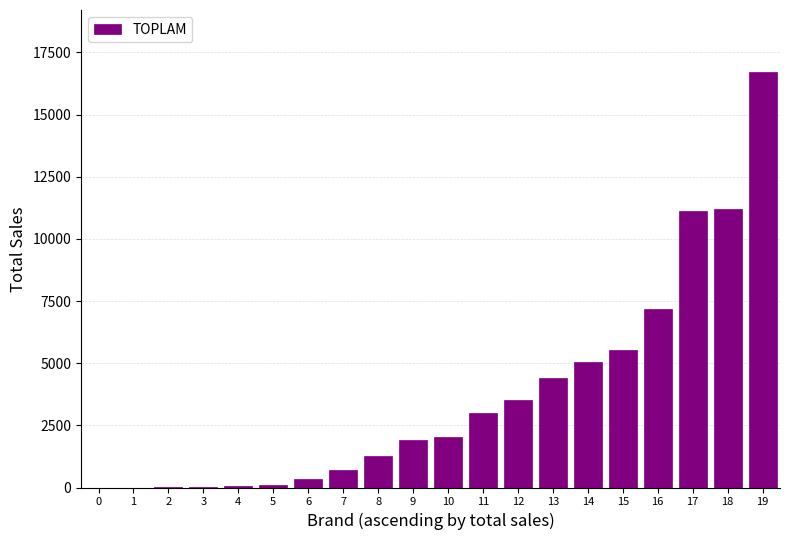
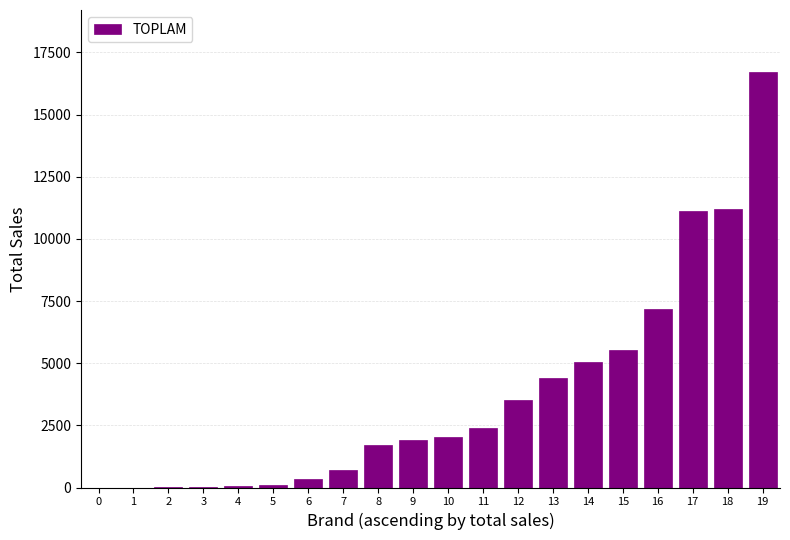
  {
    "0": 0,
    "1": 0,
    "6": 300,
    "7": 700,
-   "8": 1300,
+   "8": 1700,
    "9": 1900,
    "10": 2000,
-   "11": 3000,
+   "11": 2400,
    "12": 3500,
    "13": 4400,
    "14": 5100,
    "15": 5500,
    "16": 7200,
    "17": 11100,
    "18": 11200,
    "19": 16700
  }
